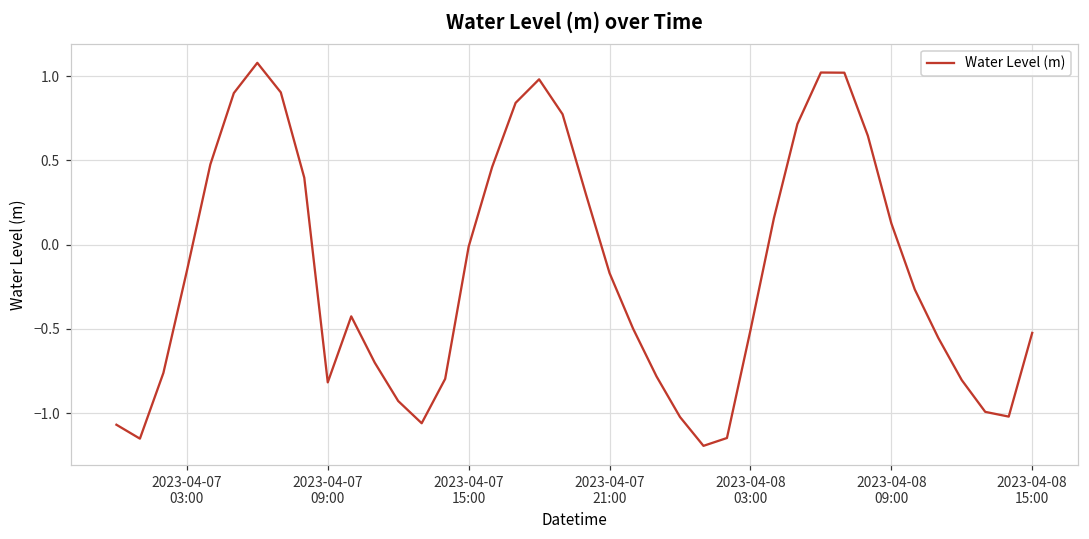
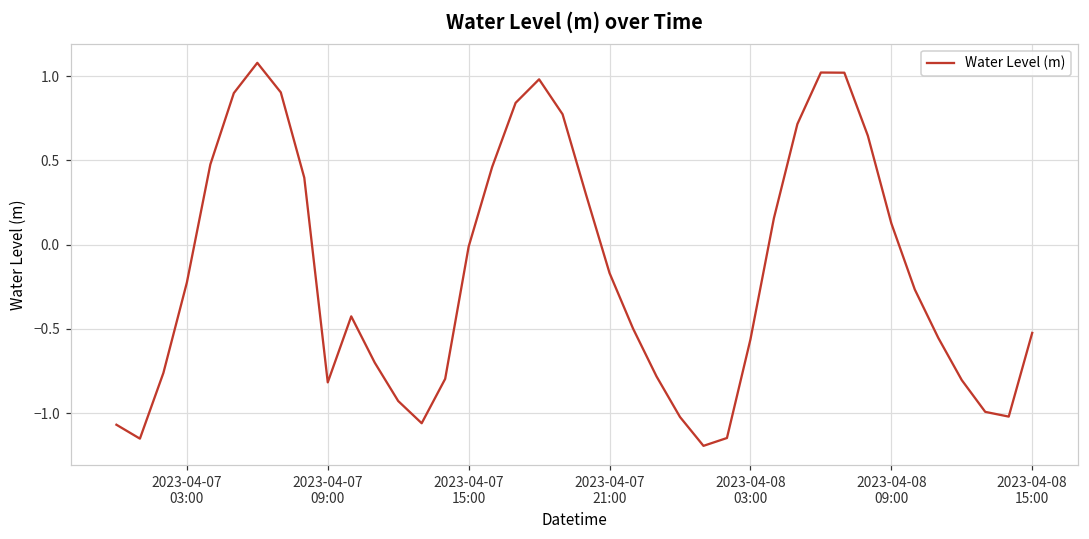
  {
-   "2023-04-07 03:00": -0.16,
+   "2023-04-07 03:00": -0.22,
    "2023-04-07 09:00": -0.82,
    "2023-04-07 15:00": -0.01,
    "2023-04-07 21:00": -0.17,
-   "2023-04-08 03:00": -0.51,
+   "2023-04-08 03:00": -0.56,
    "2023-04-08 09:00": 0.13,
    "2023-04-08 15:00": -0.52
  }
